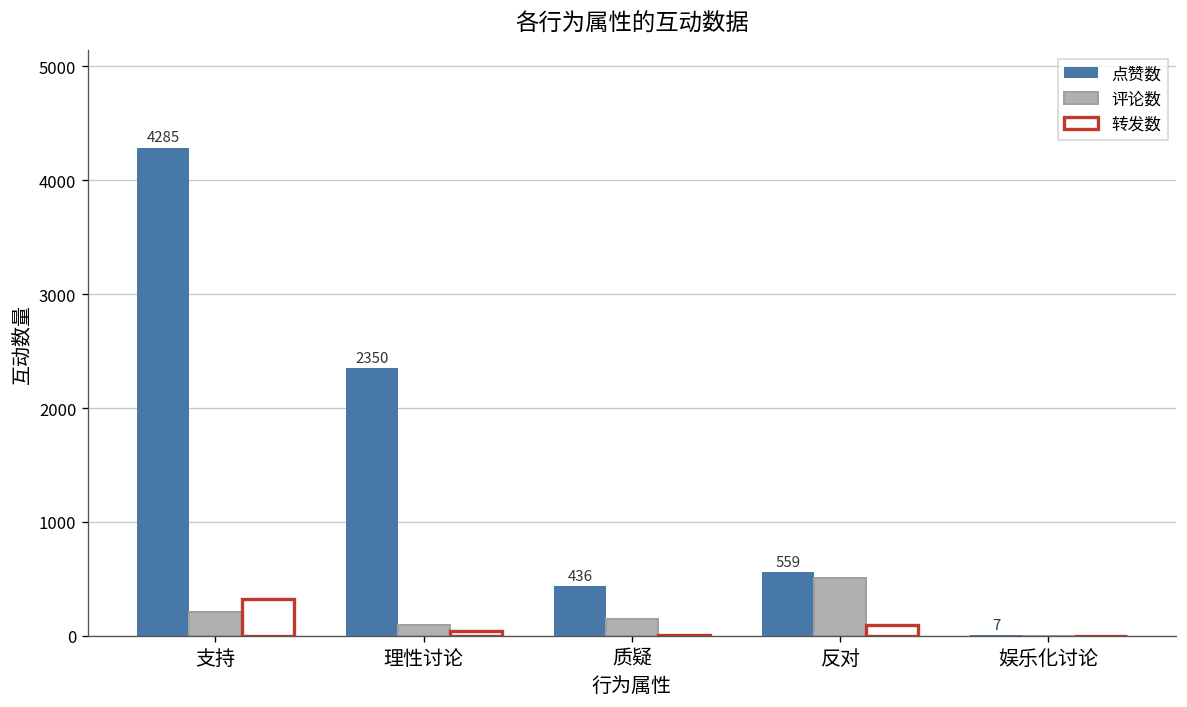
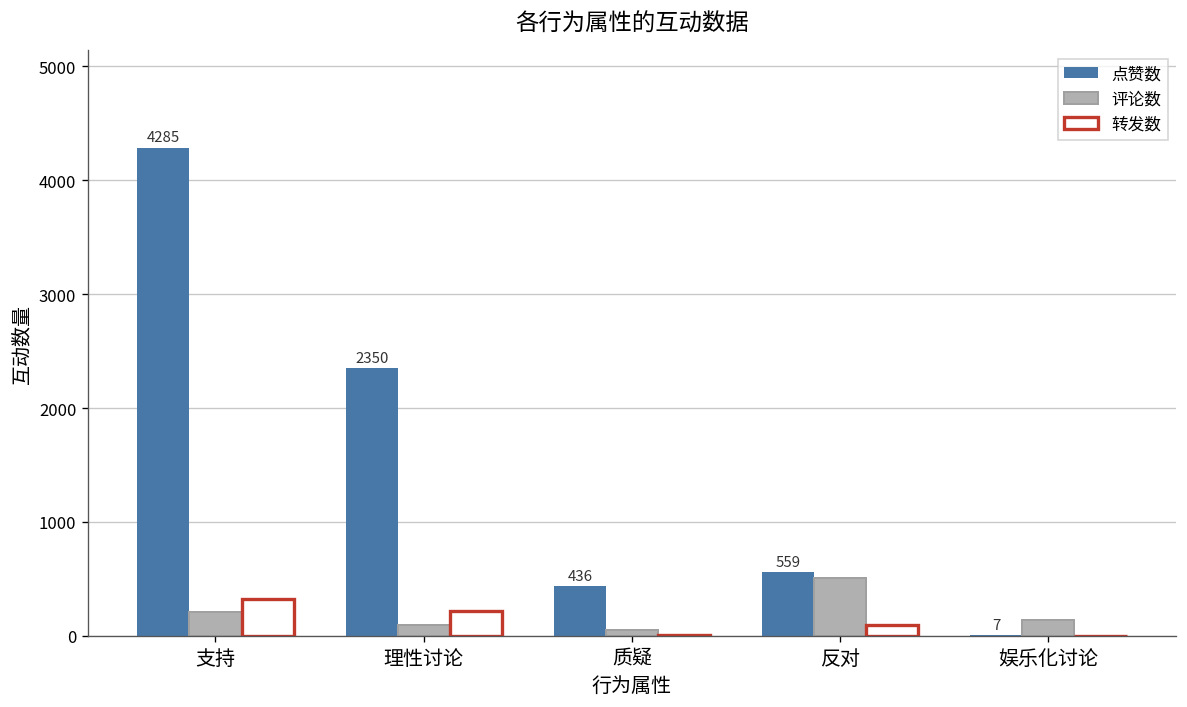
  {
    "点赞数": {
      "支持": 4285,
      "理性讨论": 2350,
      "质疑": 436,
      "反对": 559,
      "娱乐化讨论": 7
    },
    "评论数": {
      "支持": 200,
      "理性讨论": 100,
-     "质疑": 150,
+     "质疑": 50,
      "反对": 500,
-     "娱乐化讨论": 0
+     "娱乐化讨论": 100
    },
    "转发数": {
      "支持": 300,
-     "理性讨论": 0,
+     "理性讨论": 200,
      "反对": 100,
      "娱乐化讨论": 0
    }
  }
